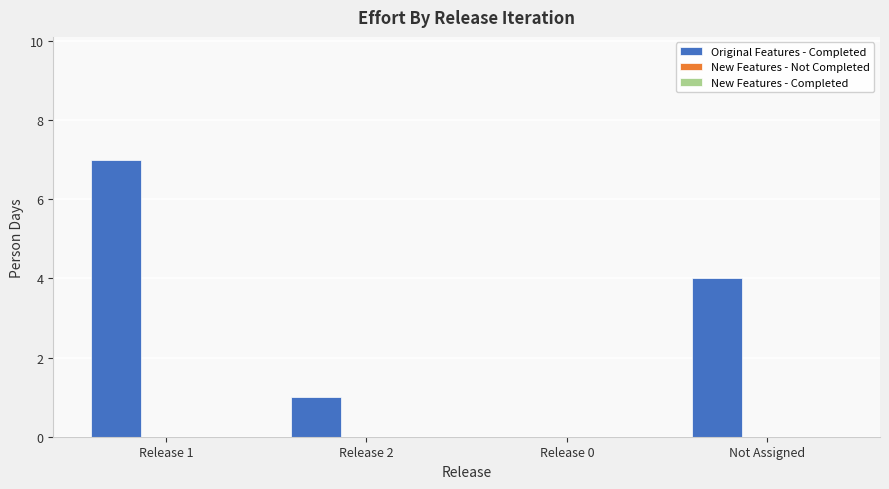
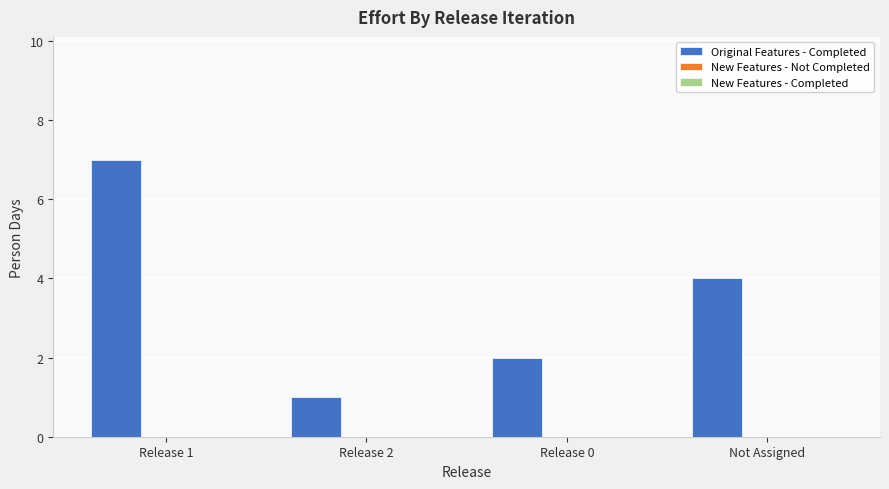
  {
    "Original Features - Completed": {
      "Release 1": 7,
      "Release 2": 1,
-     "Release 0": 0,
+     "Release 0": 2,
      "Not Assigned": 4
    },
    "New Features - Not Completed": {
      "Release 1": 0,
      "Release 2": 0,
      "Release 0": 0,
      "Not Assigned": 0
    },
    "New Features - Completed": {
      "Release 1": 0,
      "Release 2": 0,
      "Release 0": 0,
      "Not Assigned": 0
    }
  }
